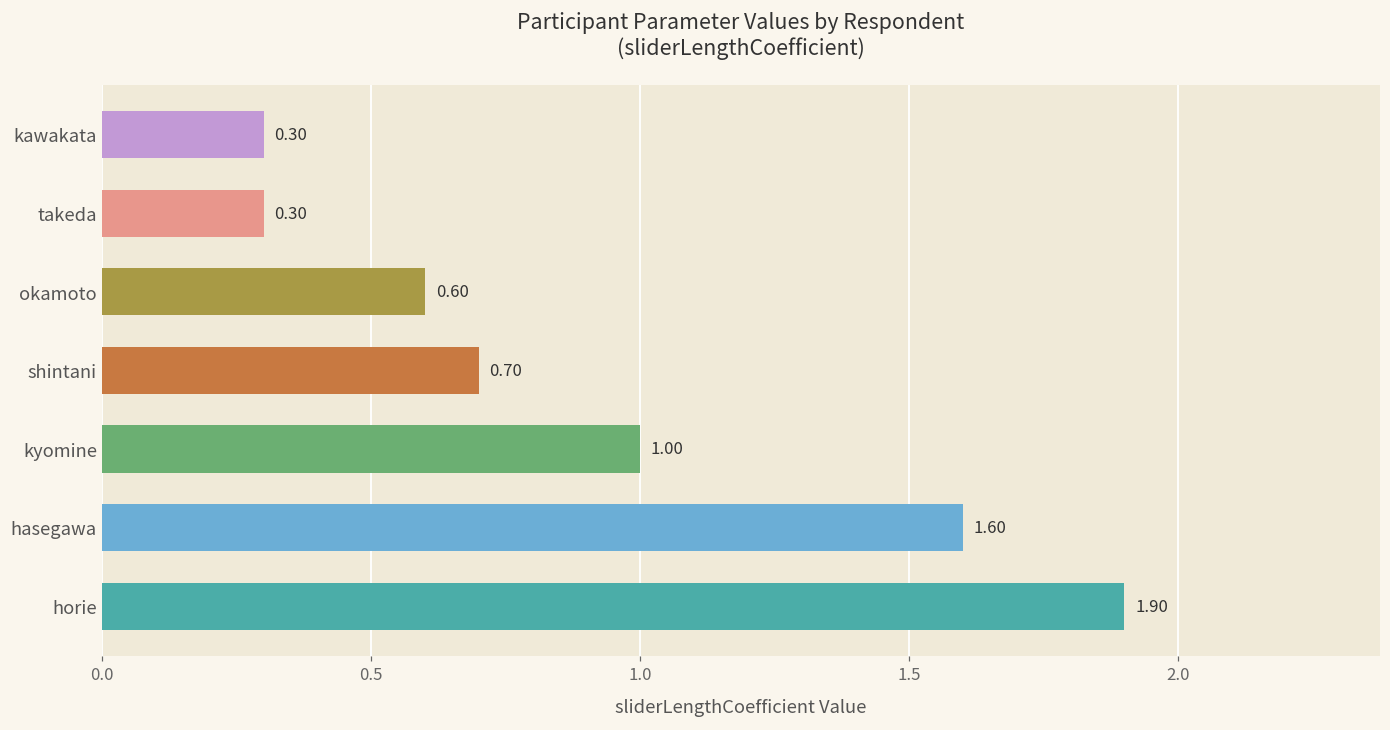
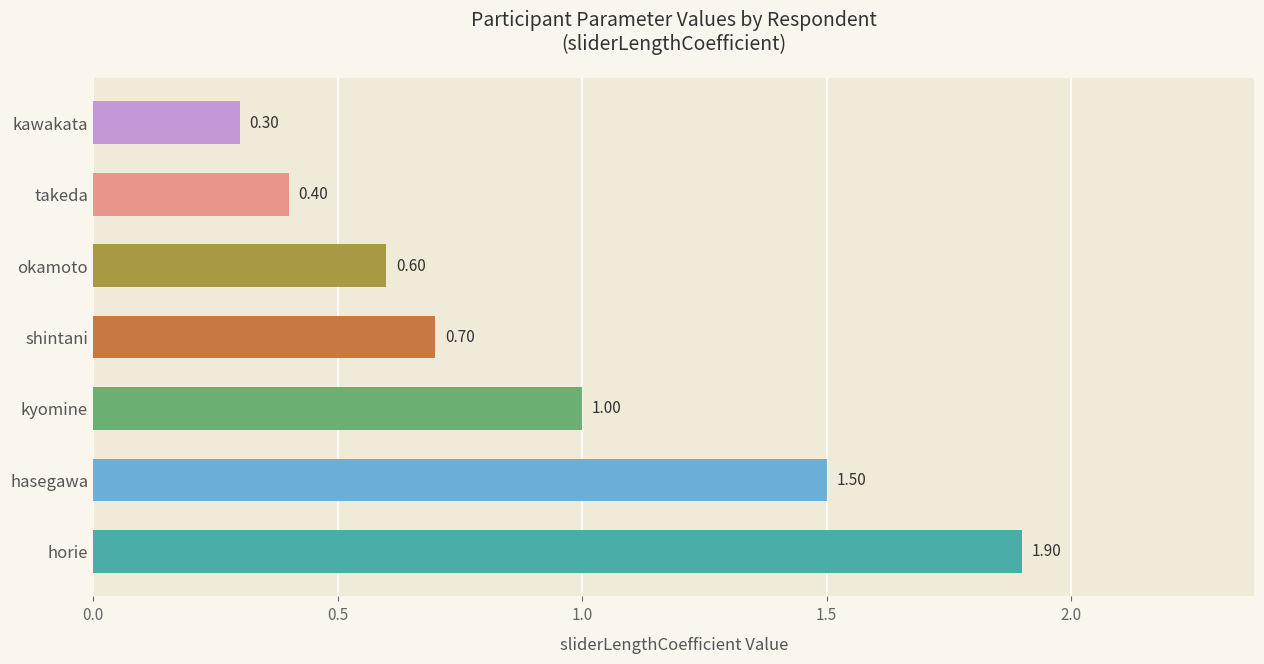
  {
    "kawakata": 0.30,
-   "takeda": 0.30,
+   "takeda": 0.40,
    "okamoto": 0.60,
    "shintani": 0.70,
    "kyomine": 1.00,
-   "hasegawa": 1.60,
+   "hasegawa": 1.50,
    "horie": 1.90
  }
